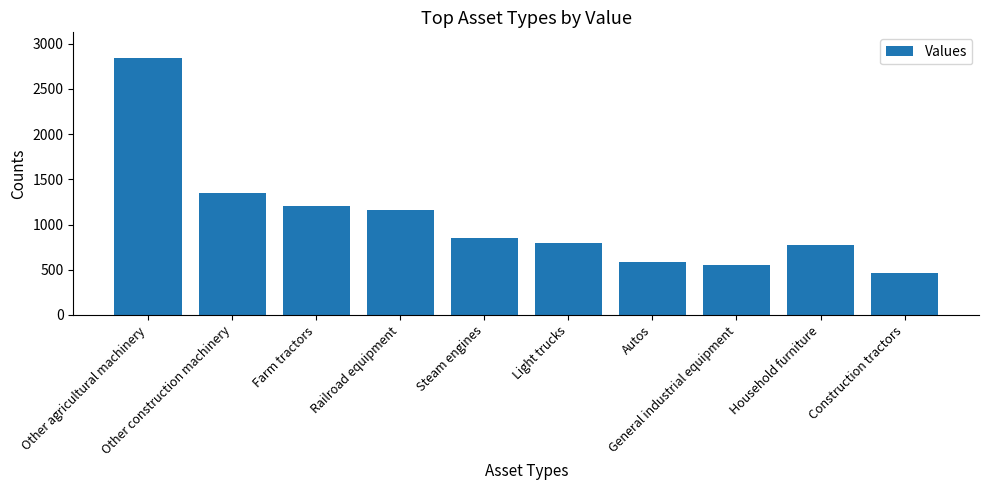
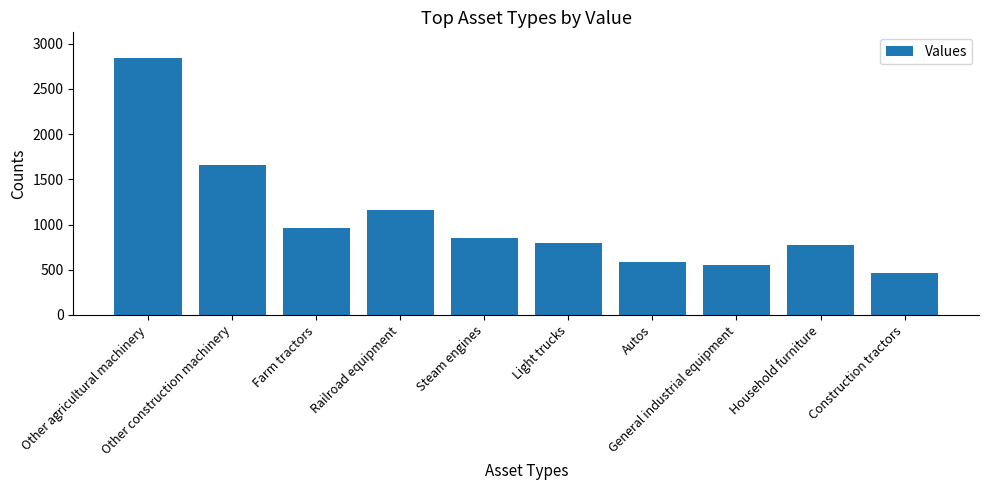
  {
    "Other agricultural machinery": 2800,
-   "Other construction machinery": 1400,
-   "Farm tractors": 1200,
+   "Other construction machinery": 1700,
+   "Farm tractors": 1000,
    "Railroad equipment": 1200,
    "Steam engines": 900,
    "Light trucks": 800,
    "Autos": 600,
    "General industrial equipment": 600,
    "Household furniture": 800,
    "Construction tractors": 500
  }
